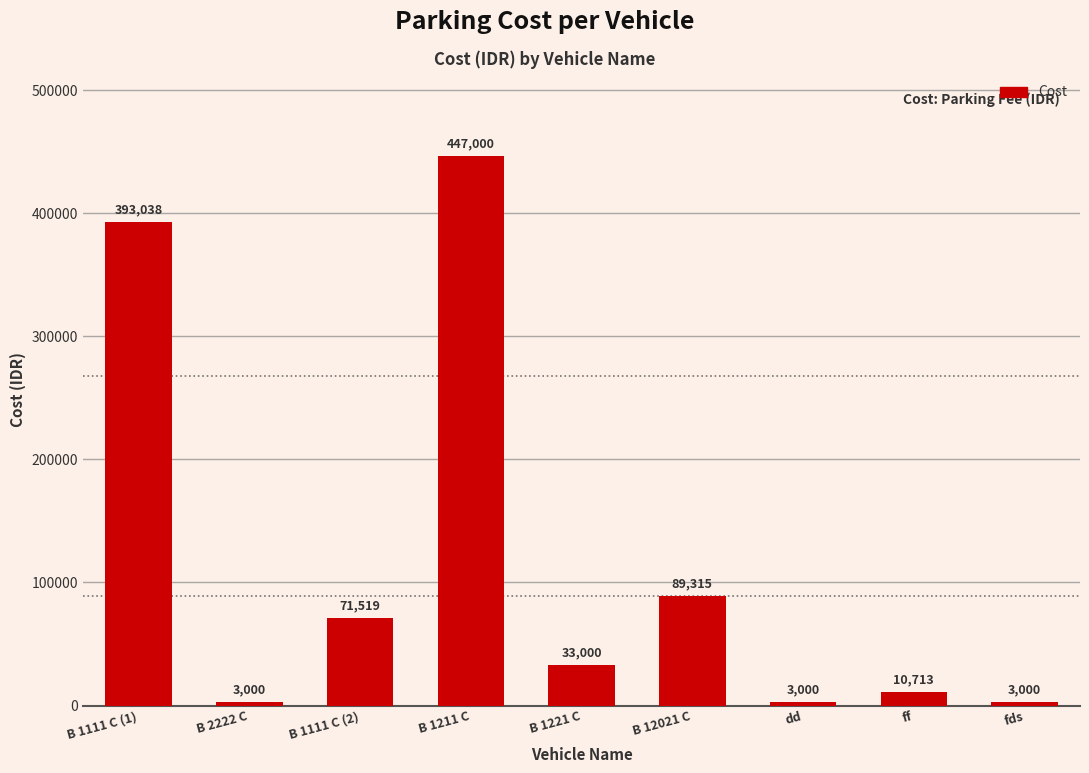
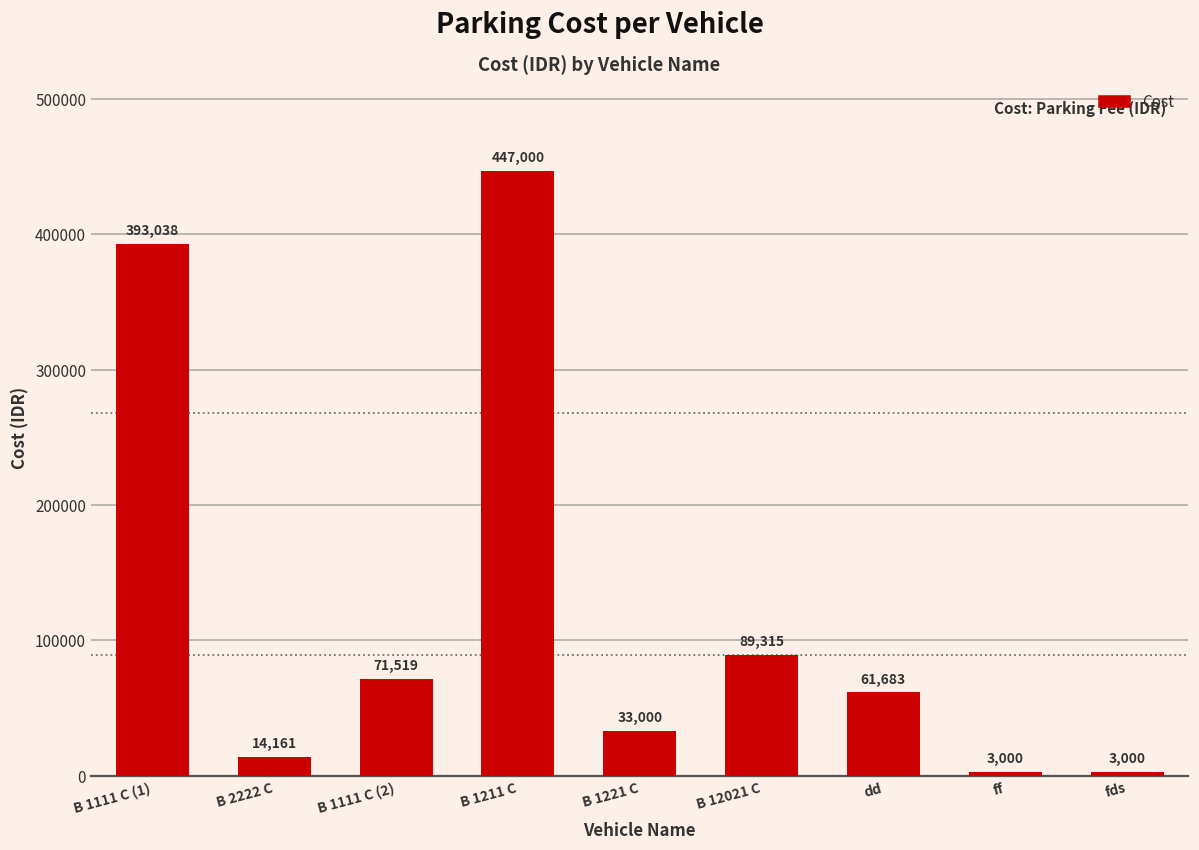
  {
    "B 1111 C (1)": "393,038",
-   "B 2222 C": "3,000",
+   "B 2222 C": "14,161",
    "B 1111 C (2)": "71,519",
    "B 1211 C": "447,000",
    "B 1221 C": "33,000",
    "B 12021 C": "89,315",
-   "dd": "3,000",
-   "ff": "10,713",
+   "dd": "61,683",
+   "ff": "3,000",
    "fds": "3,000"
  }
